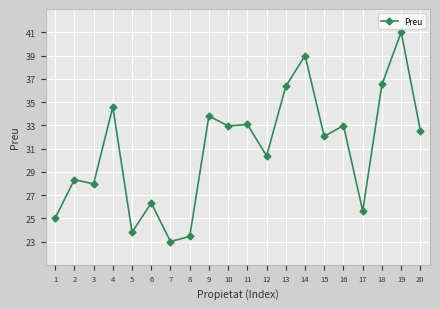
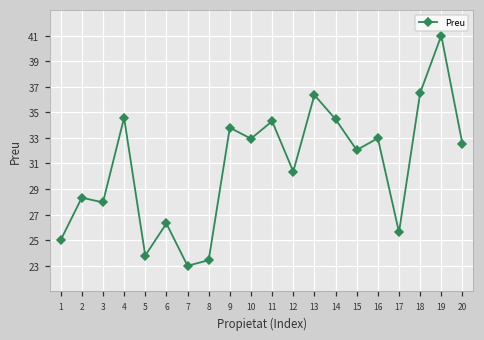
  {
    "1": 25.0,
    "2": 28.3,
    "3": 28.0,
    "4": 34.6,
    "5": 23.8,
    "6": 26.3,
    "7": 23.0,
    "8": 23.4,
    "9": 33.8,
    "10": 32.9,
-   "11": 33.1,
+   "11": 34.3,
    "12": 30.4,
    "13": 36.4,
-   "14": 39.0,
+   "14": 34.5,
    "15": 32.0,
    "16": 33.0,
    "17": 25.6,
    "18": 36.5,
    "19": 41.0,
    "20": 32.5
  }
